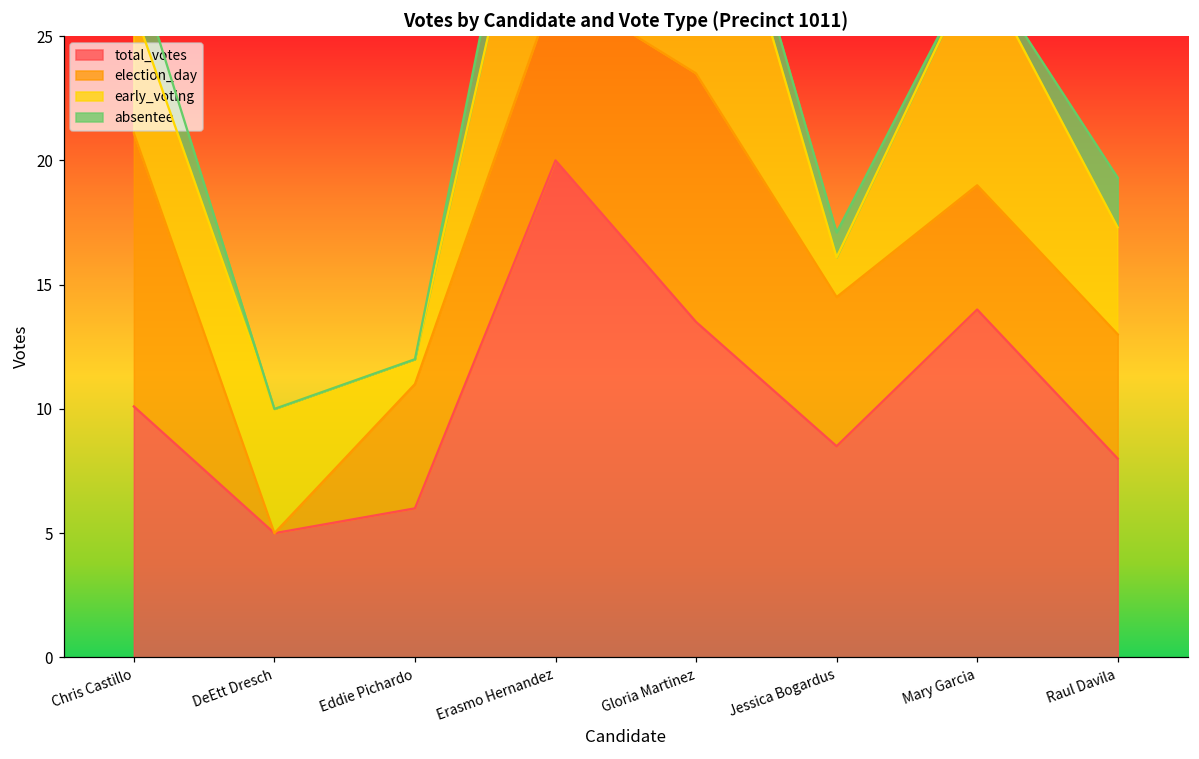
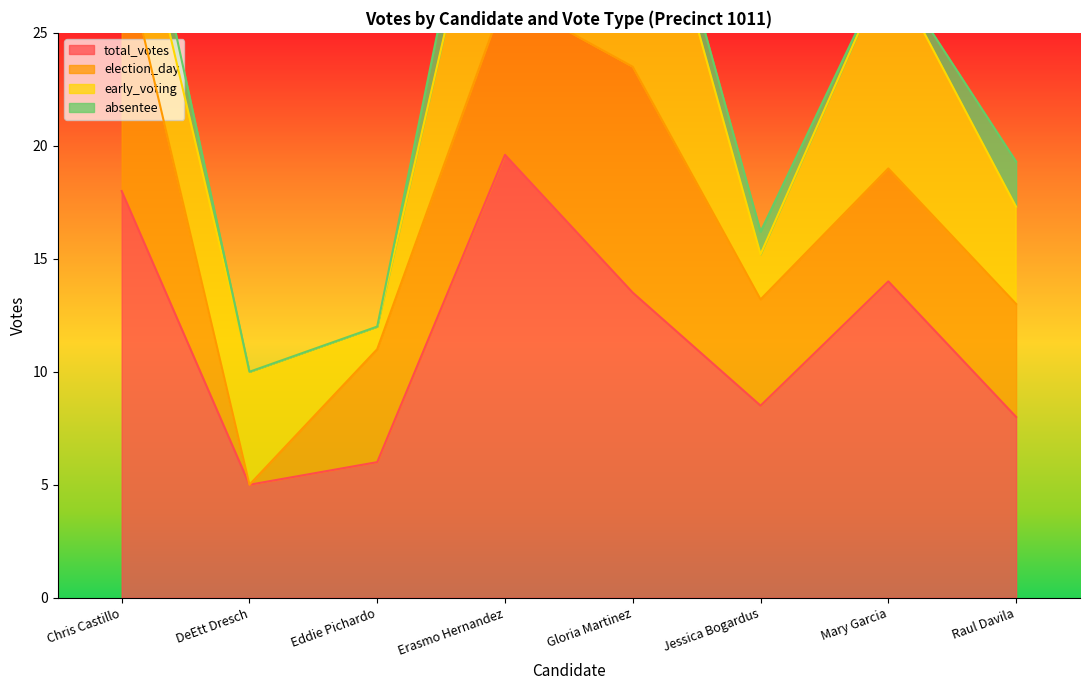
  {
    "total_votes": {
-     "Chris Castillo": 10.1,
+     "Chris Castillo": 18.0,
      "Eddie Pichardo": 6.0,
-     "Erasmo Hernandez": 20.0,
+     "Erasmo Hernandez": 19.6,
      "Gloria Martinez": 13.5,
      "Jessica Bogardus": 8.5,
      "Mary Garcia": 14.0,
      "Raul Davila": 8.0
    },
    "election_day": {
      "Eddie Pichardo": 5.0,
      "Gloria Martinez": 10.0,
-     "Jessica Bogardus": 6.0,
+     "Jessica Bogardus": 4.7,
      "Mary Garcia": 5.0,
      "Raul Davila": 5.0
    },
    "early_voting": {
-     "Jessica Bogardus": 1.6,
+     "Jessica Bogardus": 2.0,
      "Raul Davila": 4.3
    },
    "absentee": {
      "Jessica Bogardus": 1.0,
      "Raul Davila": 2.0
    }
  }
